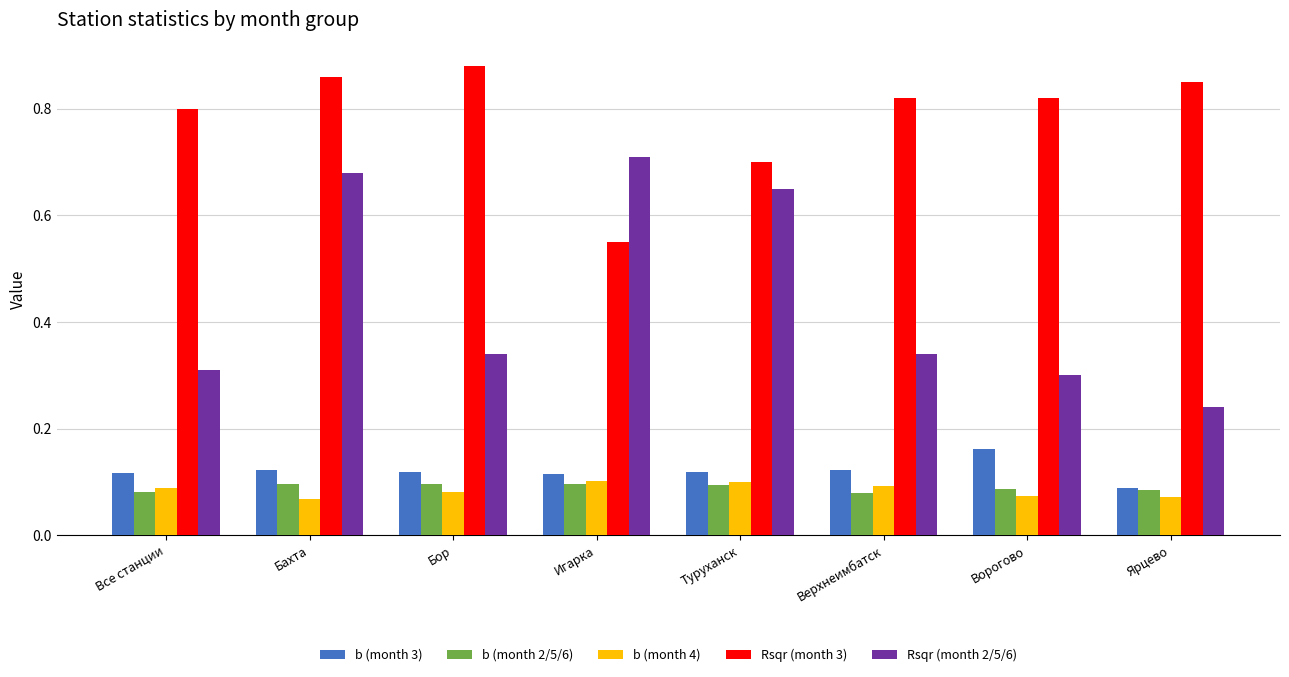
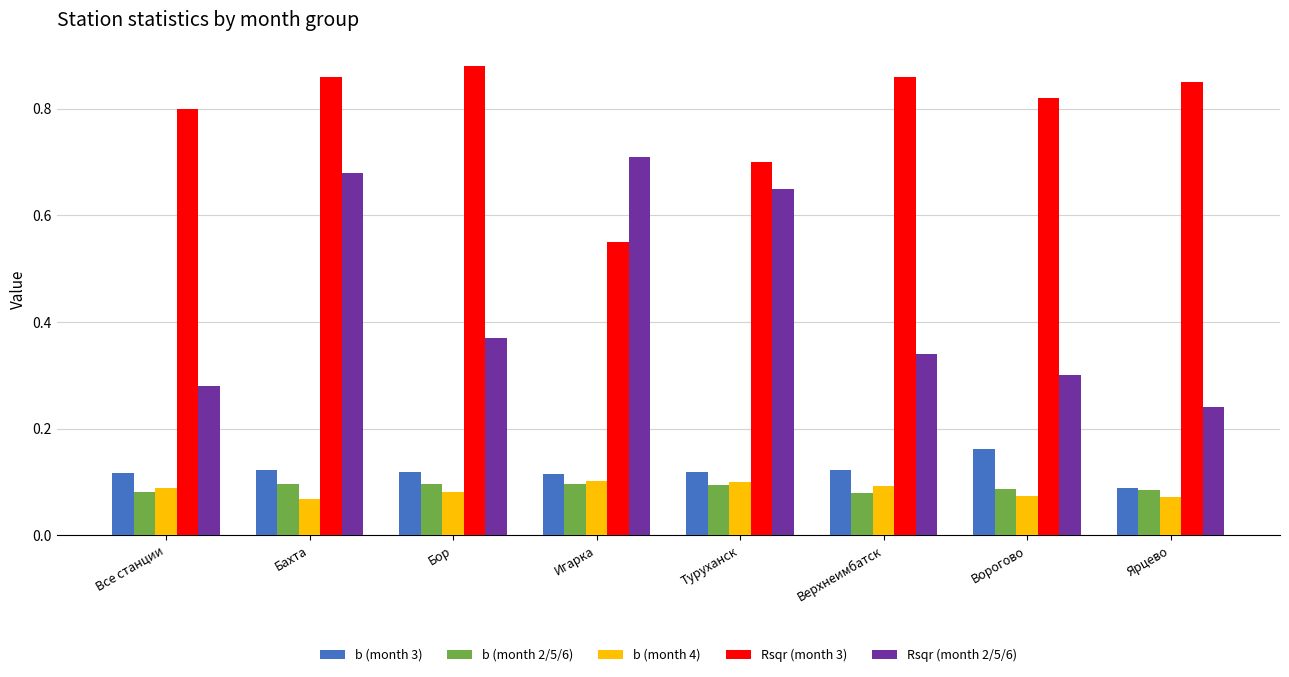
  {
    "b (month 3)": {
      "Все станции": 0.12,
      "Бахта": 0.12,
      "Бор": 0.12,
      "Игарка": 0.12,
      "Туруханск": 0.12,
      "Верхнеимбатск": 0.12,
      "Ворогово": 0.16,
      "Ярцево": 0.09
    },
    "b (month 2/5/6)": {
      "Все станции": 0.08,
      "Бахта": 0.10,
      "Бор": 0.10,
      "Игарка": 0.10,
      "Туруханск": 0.09,
      "Верхнеимбатск": 0.08,
      "Ворогово": 0.09,
      "Ярцево": 0.08
    },
    "b (month 4)": {
      "Все станции": 0.09,
      "Бахта": 0.07,
      "Бор": 0.08,
      "Игарка": 0.10,
      "Туруханск": 0.10,
      "Верхнеимбатск": 0.09,
      "Ворогово": 0.07,
      "Ярцево": 0.07
    },
    "Rsqr (month 3)": {
      "Все станции": 0.80,
      "Бахта": 0.86,
      "Бор": 0.88,
      "Игарка": 0.55,
      "Туруханск": 0.70,
-     "Верхнеимбатск": 0.82,
+     "Верхнеимбатск": 0.86,
      "Ворогово": 0.82,
      "Ярцево": 0.85
    },
    "Rsqr (month 2/5/6)": {
-     "Все станции": 0.31,
+     "Все станции": 0.28,
      "Бахта": 0.68,
-     "Бор": 0.34,
+     "Бор": 0.37,
      "Игарка": 0.71,
      "Туруханск": 0.65,
      "Верхнеимбатск": 0.34,
      "Ворогово": 0.30,
      "Ярцево": 0.24
    }
  }
